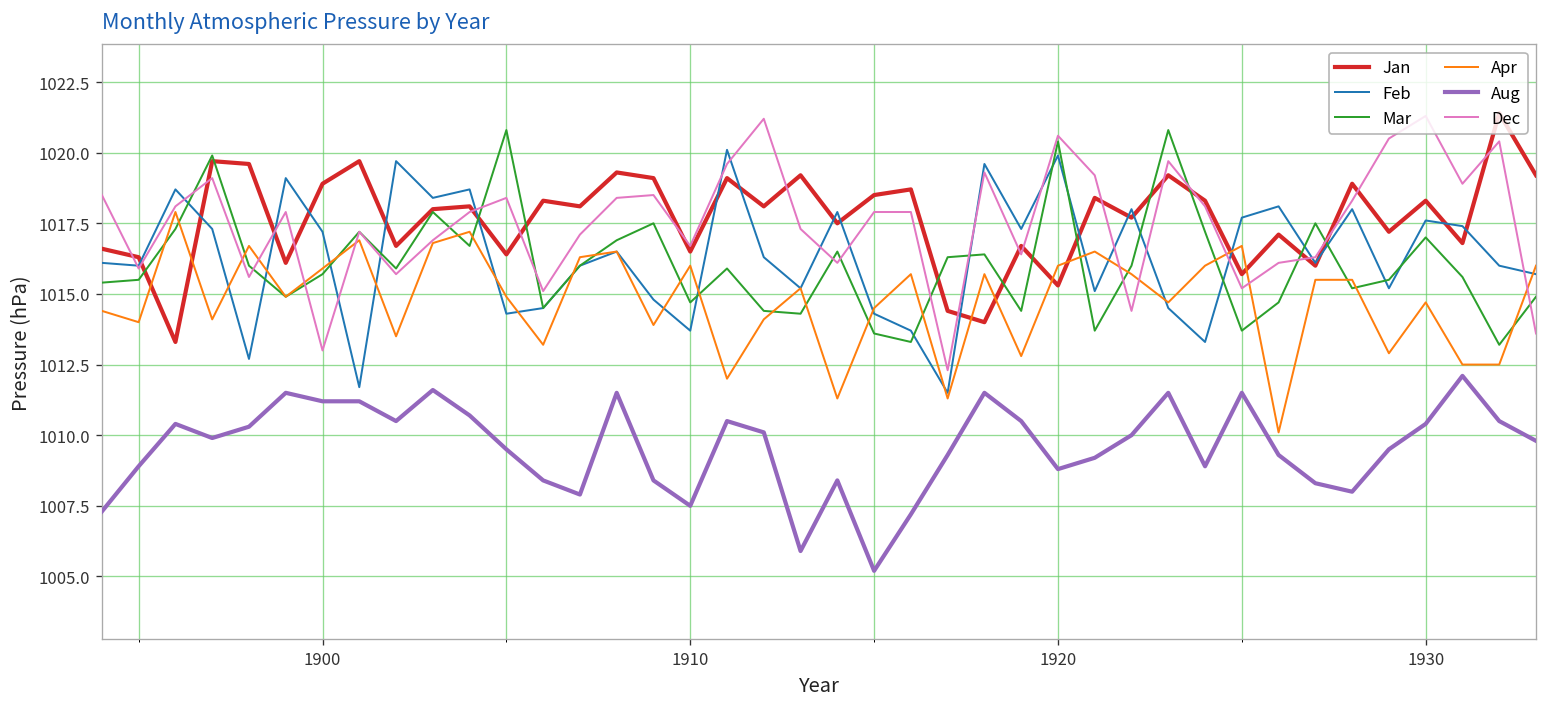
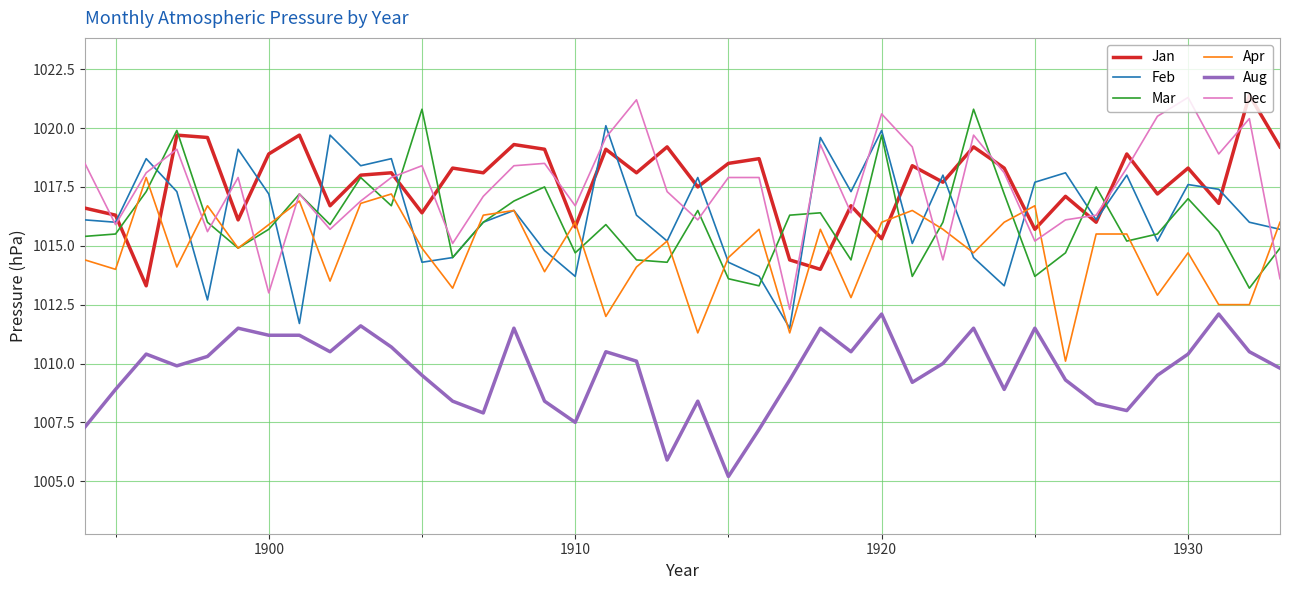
  {
    "Jan": {
      "1900": 1018.9,
-     "1910": 1016.5,
+     "1910": 1015.8,
      "1920": 1015.3,
      "1930": 1018.3
    },
    "Feb": {
      "1900": 1017.2,
      "1910": 1013.7,
      "1920": 1019.9,
      "1930": 1017.6
    },
    "Mar": {
      "1900": 1015.7,
      "1910": 1014.7,
-     "1920": 1020.4,
+     "1920": 1019.7,
      "1930": 1017.0
    },
    "Apr": {
      "1900": 1015.9,
      "1910": 1016.0,
      "1920": 1016.0,
      "1930": 1014.7
    },
    "Aug": {
      "1900": 1011.2,
      "1910": 1007.5,
-     "1920": 1008.8,
+     "1920": 1012.1,
      "1930": 1010.4
    },
    "Dec": {
      "1900": 1013.0,
      "1910": 1016.7,
      "1920": 1020.6
    }
  }
